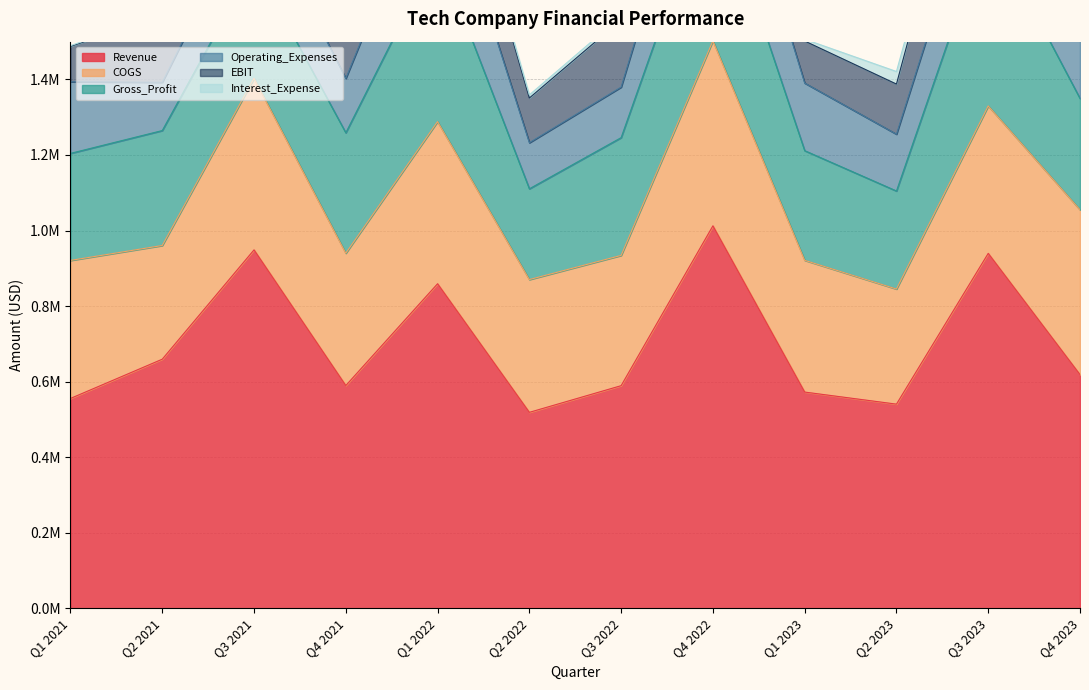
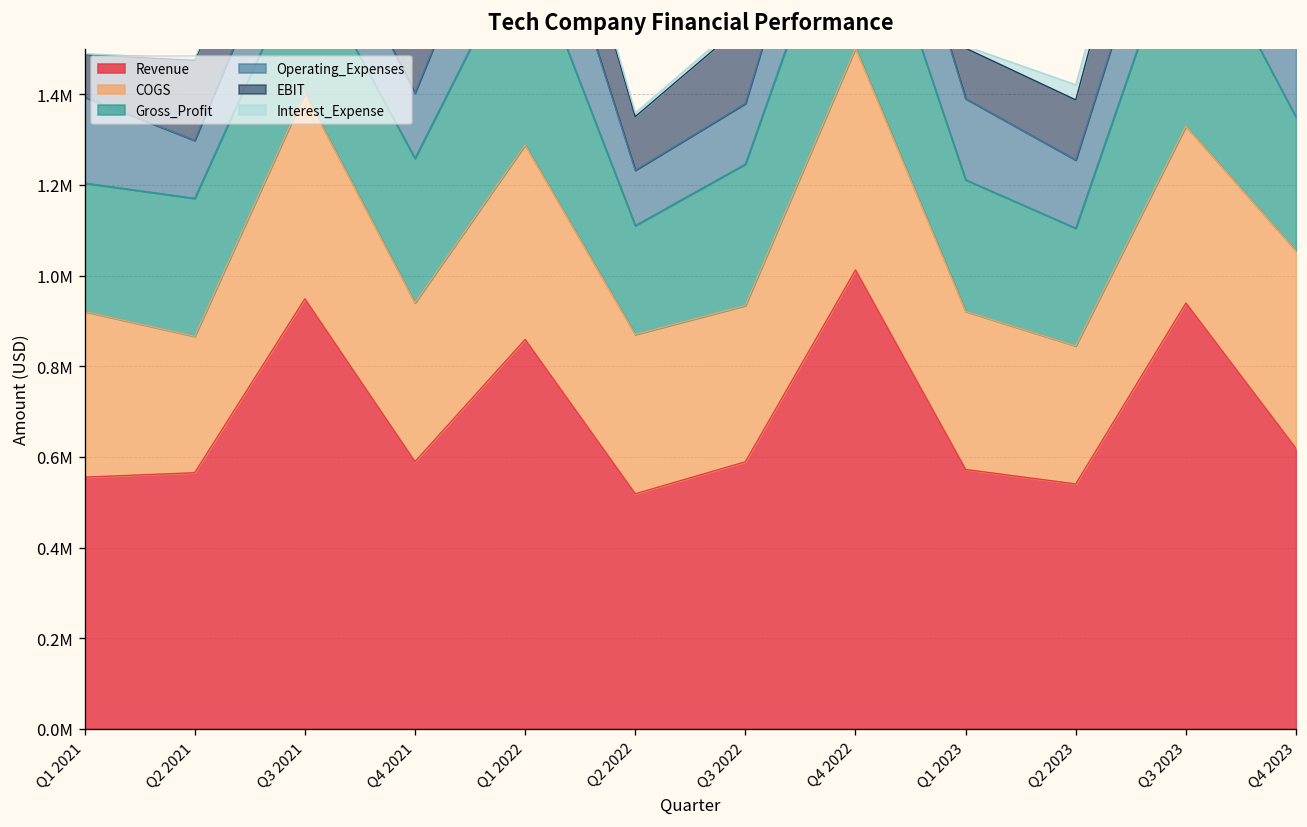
  {
    "Revenue": {
      "Q1 2021": 560000,
-     "Q2 2021": 660000,
+     "Q2 2021": 570000,
      "Q3 2021": 950000,
      "Q4 2021": 590000,
      "Q1 2022": 860000,
      "Q2 2022": 520000,
      "Q3 2022": 590000,
      "Q4 2022": 1010000,
      "Q1 2023": 570000,
      "Q2 2023": 540000,
      "Q3 2023": 940000,
      "Q4 2023": 620000
    },
    "COGS": {
      "Q1 2021": 370000,
      "Q2 2021": 300000,
      "Q4 2021": 350000,
      "Q1 2022": 430000,
      "Q2 2022": 350000,
      "Q3 2022": 340000,
      "Q4 2022": 490000,
      "Q1 2023": 350000,
      "Q2 2023": 300000,
      "Q3 2023": 390000,
      "Q4 2023": 440000
    },
    "EBIT": {
      "Q2 2022": 120000,
      "Q2 2023": 130000
    },
    "Interest_Expense": {
      "Q2 2022": 10000,
      "Q2 2023": 30000
    }
  }
